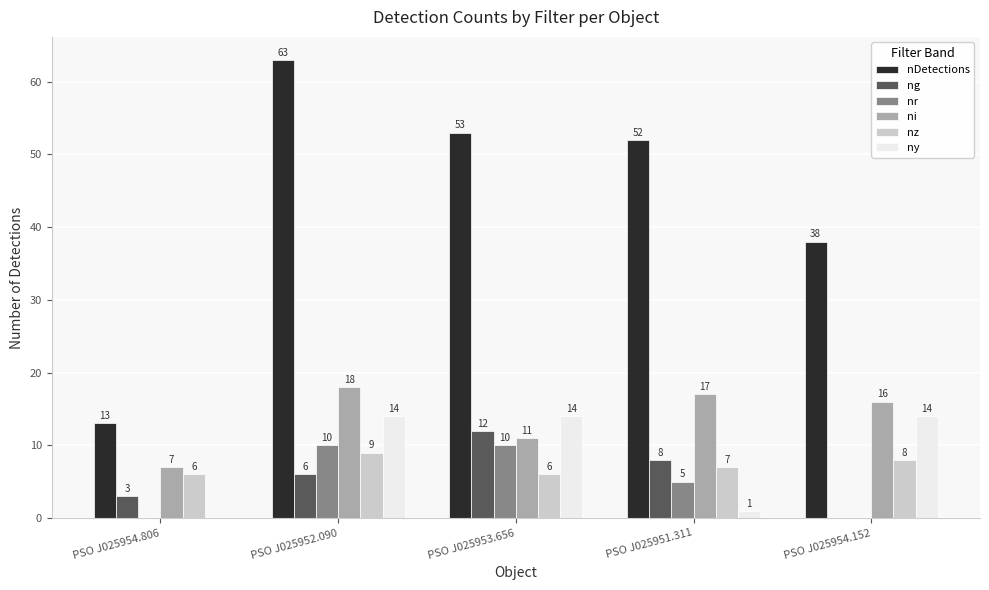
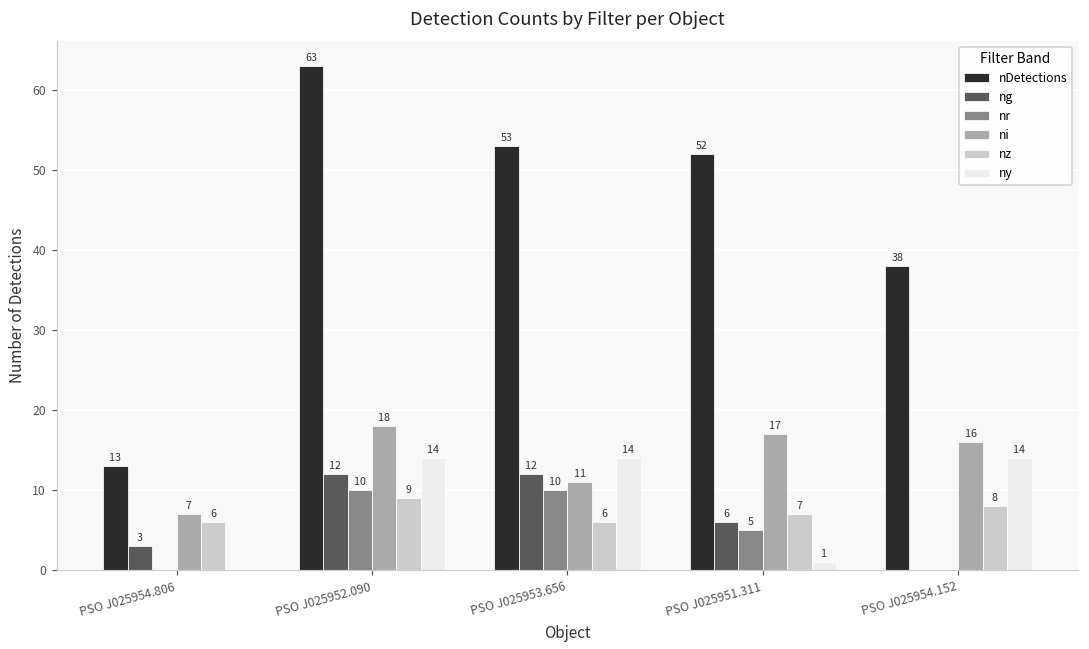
  {
    "nDetections": {
      "PSO J025954.806": 13,
      "PSO J025952.090": 63,
      "PSO J025953.656": 53,
      "PSO J025951.311": 52,
      "PSO J025954.152": 38
    },
    "ng": {
      "PSO J025954.806": 3,
-     "PSO J025952.090": 6,
+     "PSO J025952.090": 12,
      "PSO J025953.656": 12,
-     "PSO J025951.311": 8
+     "PSO J025951.311": 6
    }
  }
